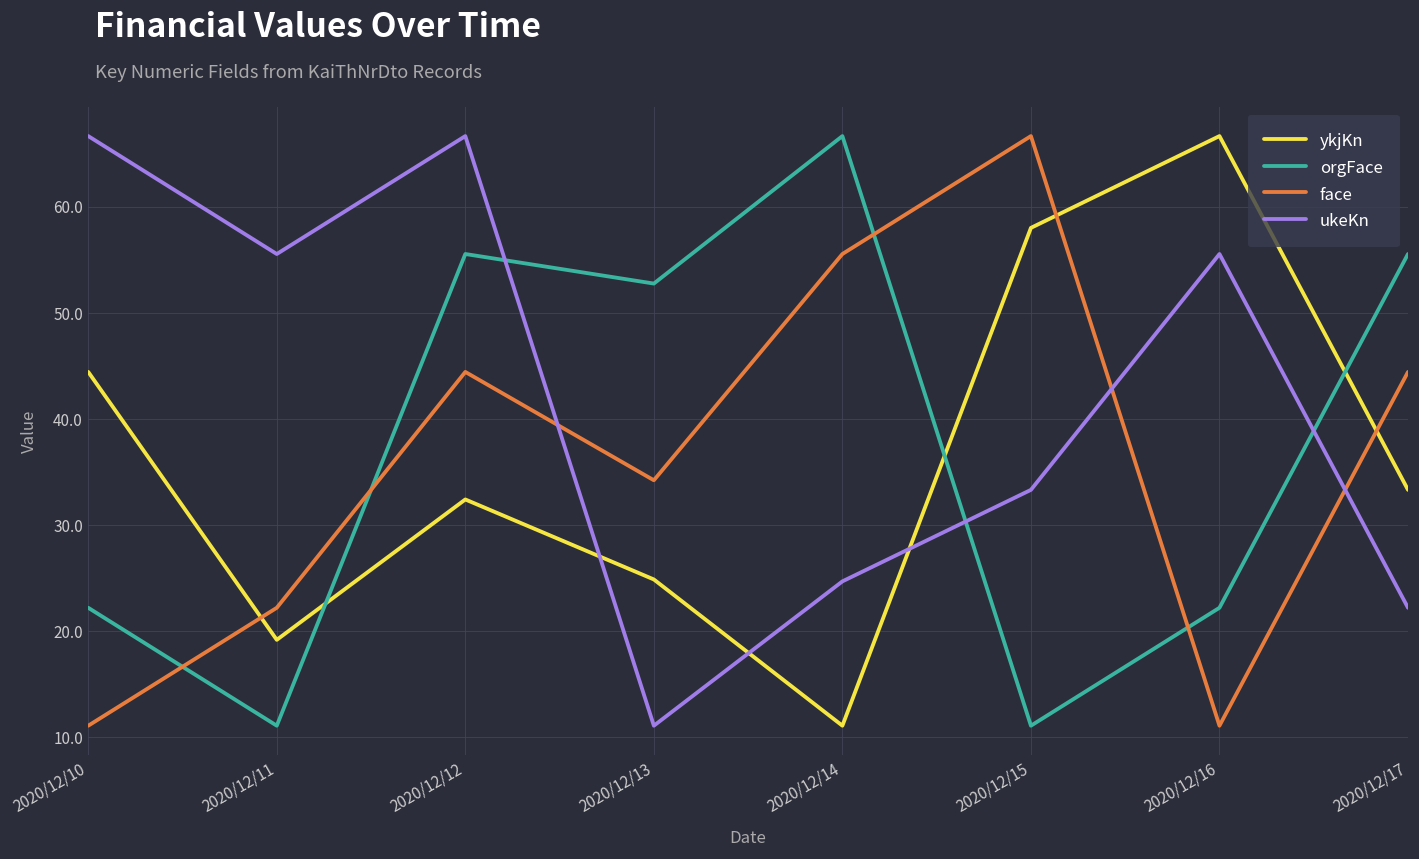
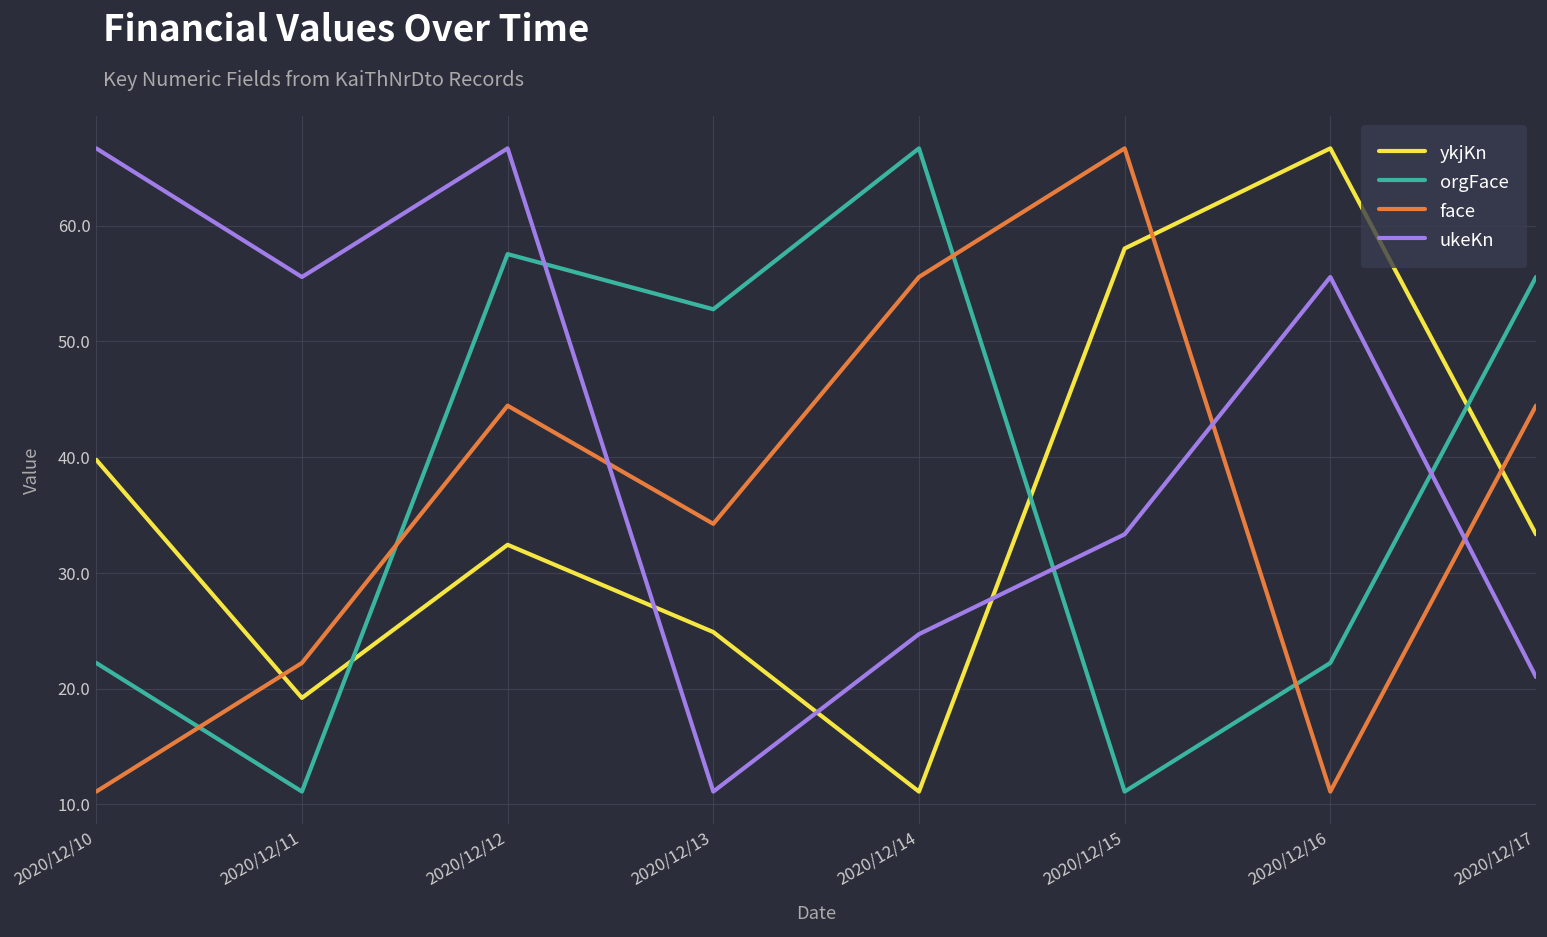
  {
    "ykjKn": {
-     "2020/12/10": 44,
+     "2020/12/10": 40,
      "2020/12/11": 19,
      "2020/12/12": 32,
      "2020/12/13": 25,
      "2020/12/14": 11,
      "2020/12/15": 58,
      "2020/12/16": 67,
      "2020/12/17": 33
    },
    "orgFace": {
      "2020/12/10": 22,
      "2020/12/11": 11,
-     "2020/12/12": 56,
+     "2020/12/12": 58,
      "2020/12/13": 53,
      "2020/12/14": 67,
      "2020/12/15": 11,
      "2020/12/16": 22,
      "2020/12/17": 56
    },
    "face": {
      "2020/12/10": 11,
      "2020/12/11": 22,
      "2020/12/12": 44,
      "2020/12/13": 34,
      "2020/12/14": 56,
      "2020/12/15": 67,
      "2020/12/16": 11,
      "2020/12/17": 44
    },
    "ukeKn": {
      "2020/12/10": 67,
      "2020/12/11": 56,
      "2020/12/12": 67,
      "2020/12/13": 11,
      "2020/12/14": 25,
      "2020/12/15": 33,
      "2020/12/16": 56,
-     "2020/12/17": 22
+     "2020/12/17": 21
    }
  }
